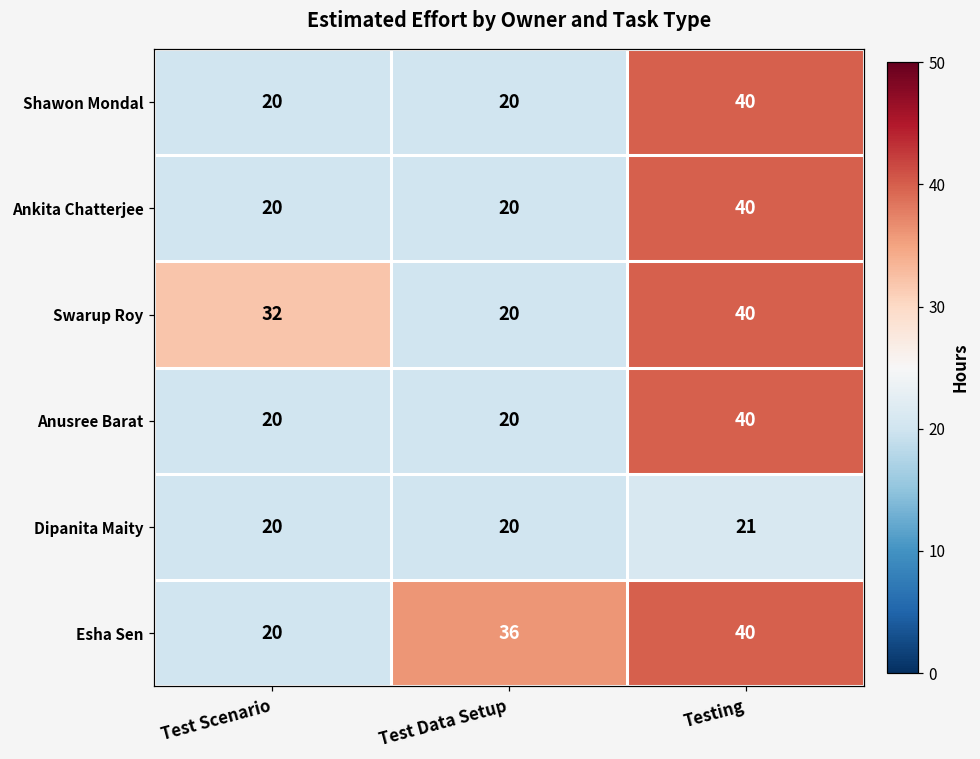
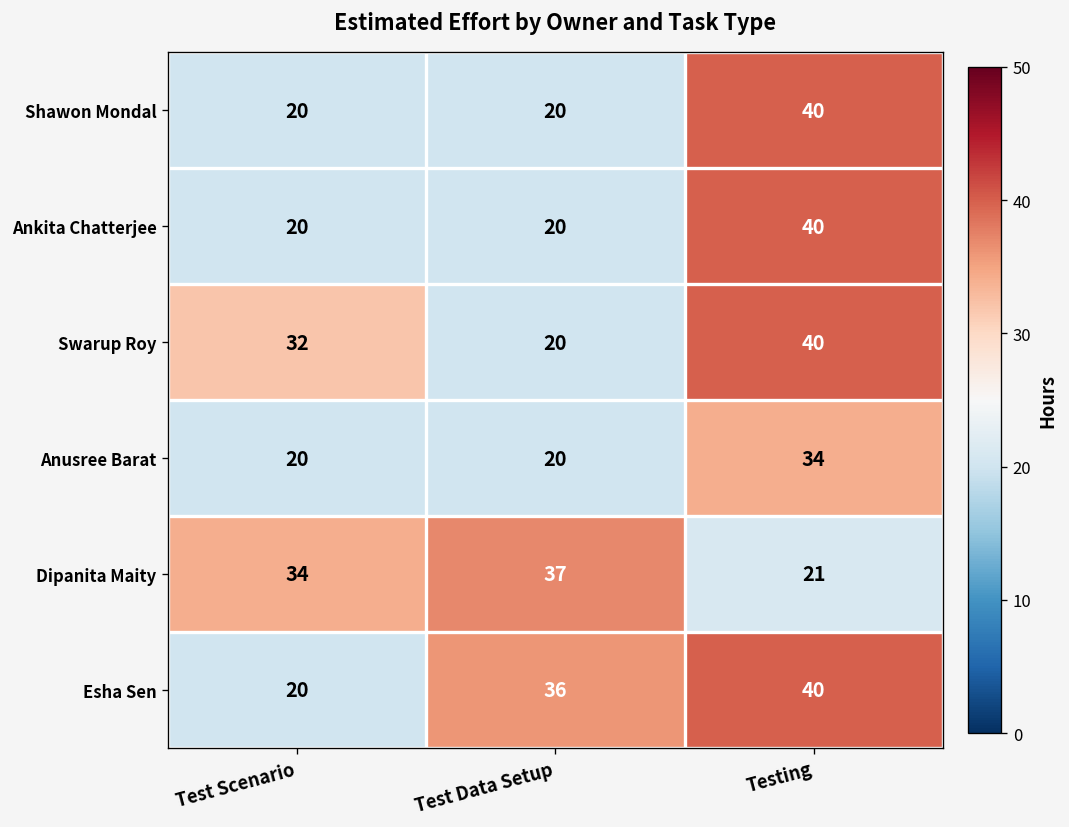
  {
    "Shawon Mondal": {
      "Test Scenario": 20,
      "Test Data Setup": 20,
      "Testing": 40
    },
    "Ankita Chatterjee": {
      "Test Scenario": 20,
      "Test Data Setup": 20,
      "Testing": 40
    },
    "Swarup Roy": {
      "Test Scenario": 32,
      "Test Data Setup": 20,
      "Testing": 40
    },
    "Anusree Barat": {
      "Test Scenario": 20,
      "Test Data Setup": 20,
-     "Testing": 40
+     "Testing": 34
    },
    "Dipanita Maity": {
-     "Test Scenario": 20,
-     "Test Data Setup": 20,
+     "Test Scenario": 34,
+     "Test Data Setup": 37,
      "Testing": 21
    },
    "Esha Sen": {
      "Test Scenario": 20,
      "Test Data Setup": 36,
      "Testing": 40
    }
  }
